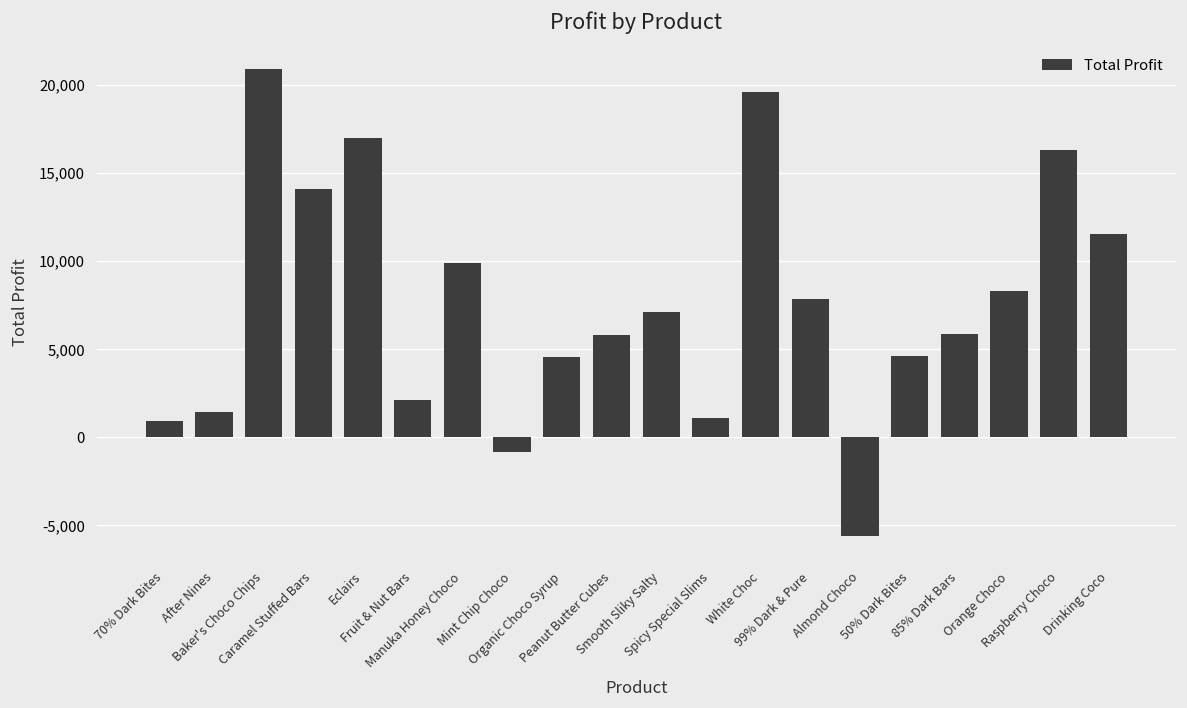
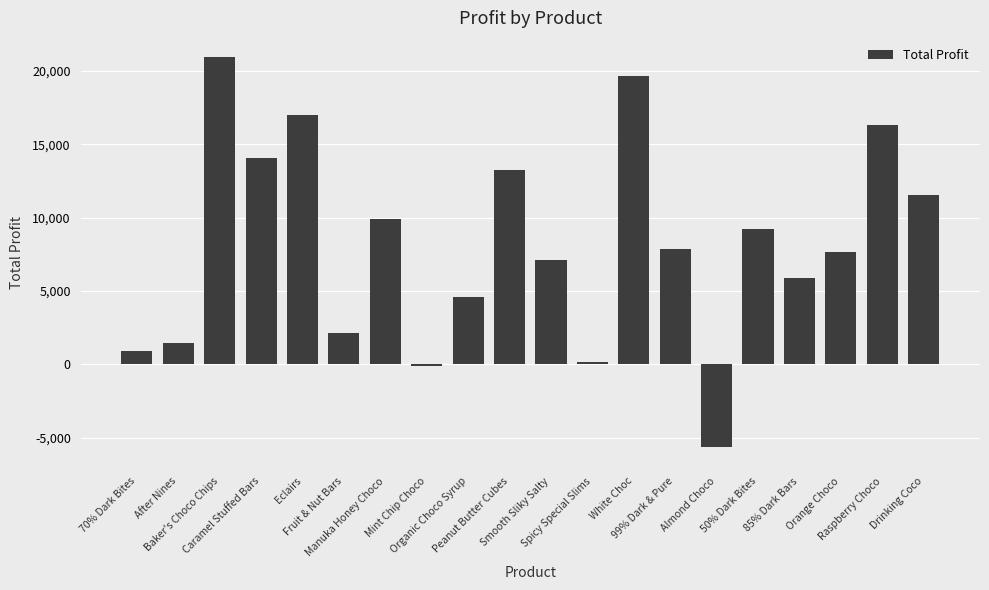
  {
    "70% Dark Bites": "900",
    "After Nines": "1,400",
    "Baker's Choco Chips": "20,900",
    "Caramel Stuffed Bars": "14,100",
    "Eclairs": "17,000",
    "Fruit & Nut Bars": "2,100",
    "Manuka Honey Choco": "9,900",
-   "Mint Chip Choco": "-800",
+   "Mint Chip Choco": "-100",
    "Organic Choco Syrup": "4,600",
-   "Peanut Butter Cubes": "5,800",
+   "Peanut Butter Cubes": "13,300",
    "Smooth Sliky Salty": "7,100",
-   "Spicy Special Slims": "1,100",
+   "Spicy Special Slims": "200",
    "White Choc": "19,600",
    "99% Dark & Pure": "7,800",
    "Almond Choco": "-5,600",
-   "50% Dark Bites": "4,600",
+   "50% Dark Bites": "9,300",
    "85% Dark Bars": "5,900",
-   "Orange Choco": "8,300",
+   "Orange Choco": "7,700",
    "Raspberry Choco": "16,300",
    "Drinking Coco": "11,500"
  }
